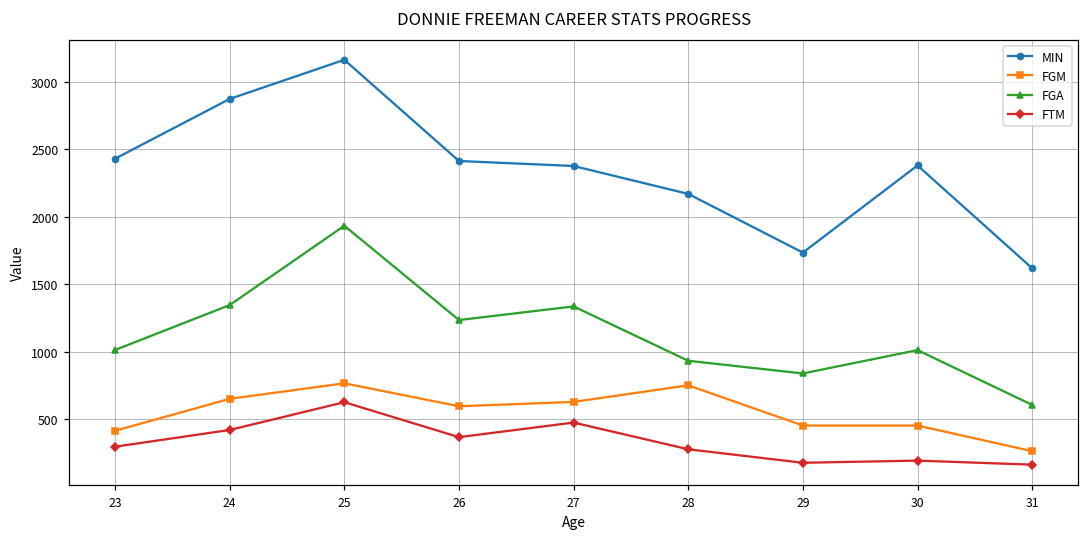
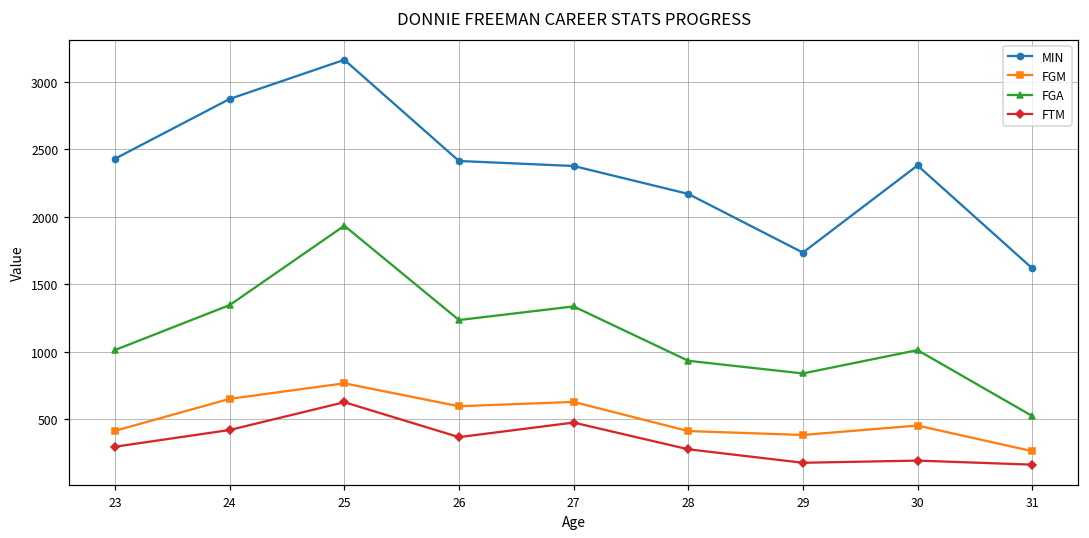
  {
    "MIN": {
      "23": 2430,
      "24": 2870,
      "25": 3160,
      "26": 2410,
      "27": 2380,
      "28": 2170,
      "29": 1740,
      "30": 2380,
      "31": 1620
    },
    "FGM": {
      "23": 410,
      "24": 650,
      "25": 770,
      "26": 600,
      "27": 630,
-     "28": 750,
-     "29": 450,
+     "28": 410,
+     "29": 380,
      "30": 450,
      "31": 260
    },
    "FGA": {
      "23": 1010,
      "24": 1350,
      "25": 1930,
      "26": 1240,
      "27": 1340,
      "28": 930,
      "29": 840,
      "30": 1010,
-     "31": 610
+     "31": 520
    },
    "FTM": {
      "23": 300,
      "24": 420,
      "25": 630,
      "26": 370,
      "27": 480,
      "28": 280,
      "29": 180,
      "30": 190,
      "31": 160
    }
  }
